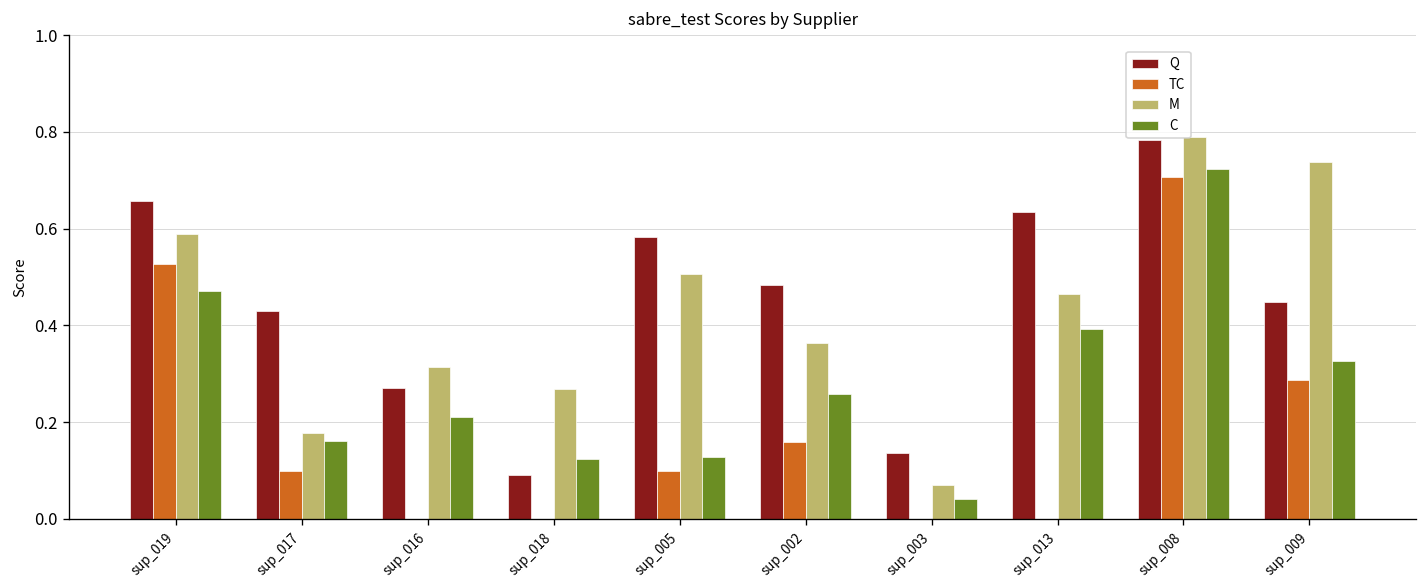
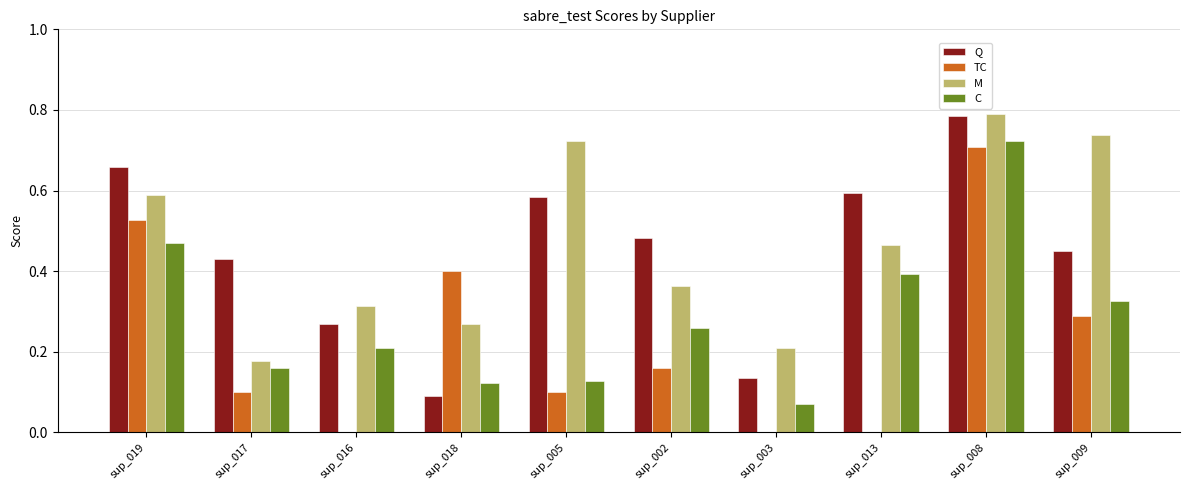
  {
    "Q": {
      "sup_019": 0.66,
      "sup_017": 0.43,
      "sup_016": 0.27,
      "sup_018": 0.09,
      "sup_005": 0.58,
      "sup_002": 0.48,
      "sup_003": 0.14,
-     "sup_013": 0.64,
+     "sup_013": 0.59,
      "sup_008": 0.78,
      "sup_009": 0.45
    },
    "TC": {
      "sup_019": 0.53,
      "sup_017": 0.1,
      "sup_016": 0.0,
-     "sup_018": 0.0,
+     "sup_018": 0.4,
      "sup_005": 0.1,
      "sup_002": 0.16,
      "sup_003": 0.0,
      "sup_013": 0.0,
      "sup_008": 0.71,
      "sup_009": 0.29
    },
    "M": {
      "sup_019": 0.59,
      "sup_017": 0.18,
      "sup_016": 0.31,
      "sup_018": 0.27,
-     "sup_005": 0.51,
+     "sup_005": 0.72,
      "sup_002": 0.36,
-     "sup_003": 0.07,
+     "sup_003": 0.21,
      "sup_013": 0.47,
      "sup_008": 0.79,
      "sup_009": 0.74
    },
    "C": {
      "sup_019": 0.47,
      "sup_017": 0.16,
      "sup_016": 0.21,
      "sup_018": 0.12,
      "sup_005": 0.13,
      "sup_002": 0.26,
-     "sup_003": 0.04,
+     "sup_003": 0.07,
      "sup_013": 0.39,
      "sup_008": 0.72,
      "sup_009": 0.33
    }
  }
